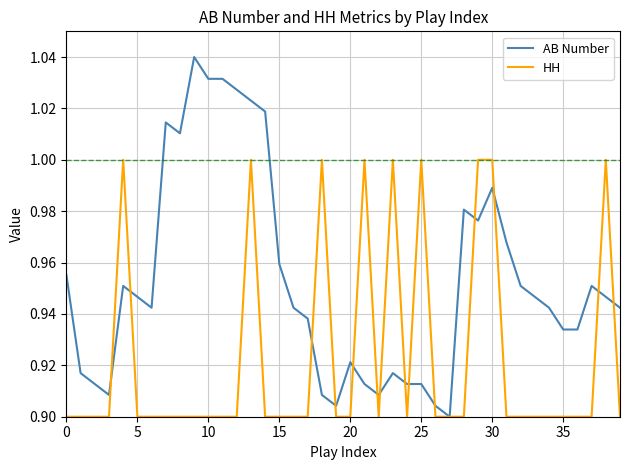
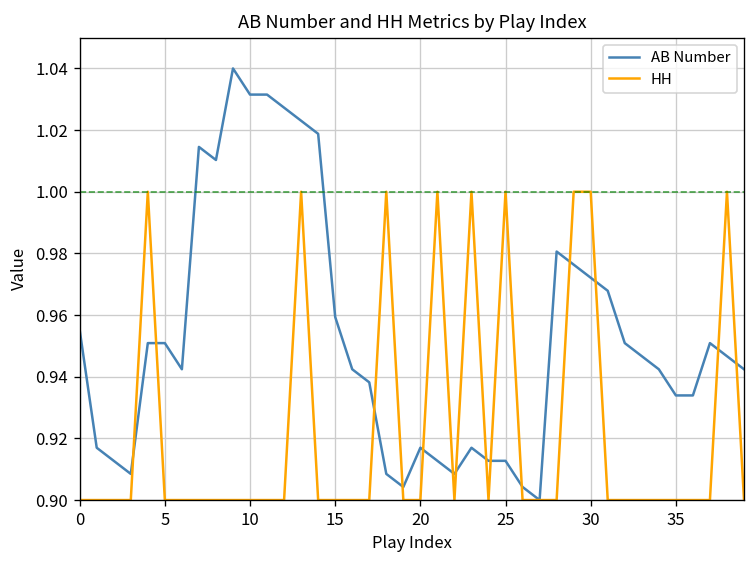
  {
    "AB Number": {
      "0": 0.955,
-     "5": 0.947,
+     "5": 0.951,
      "10": 1.032,
      "15": 0.959,
-     "20": 0.921,
+     "20": 0.917,
      "25": 0.913,
-     "30": 0.989,
+     "30": 0.972,
      "35": 0.934
    },
    "HH": {
      "0": 0.900,
      "5": 0.900,
      "10": 0.900,
      "15": 0.900,
      "20": 0.900,
      "25": 1.000,
      "30": 1.000,
      "35": 0.900
    }
  }
